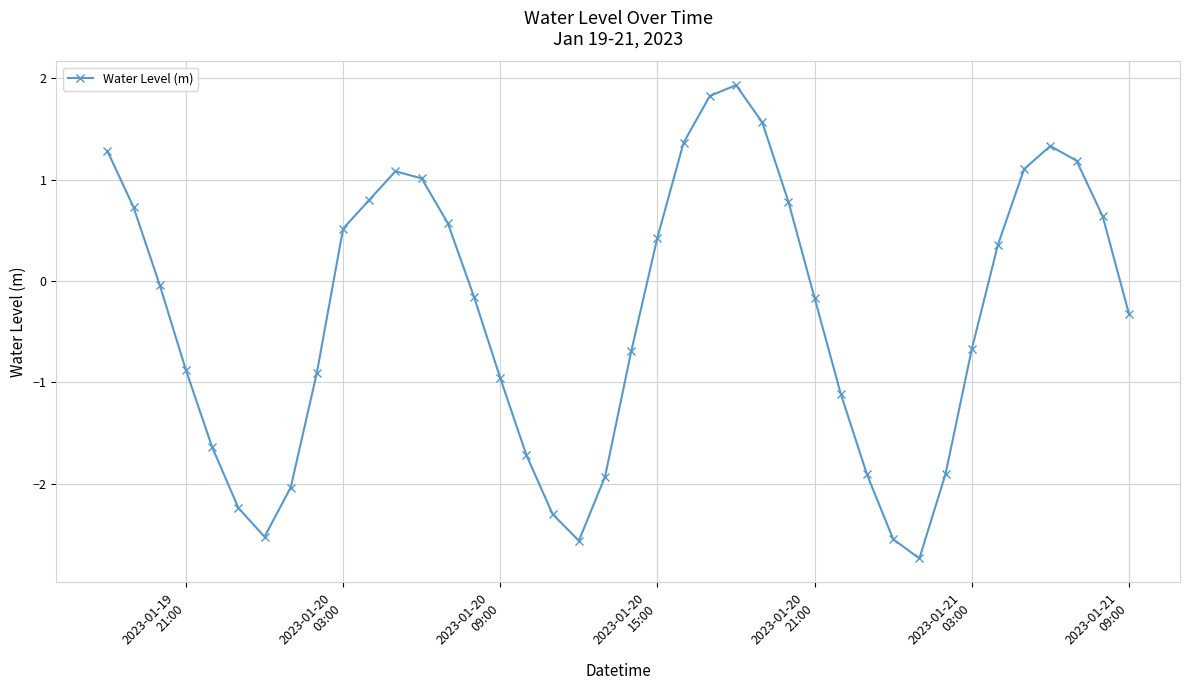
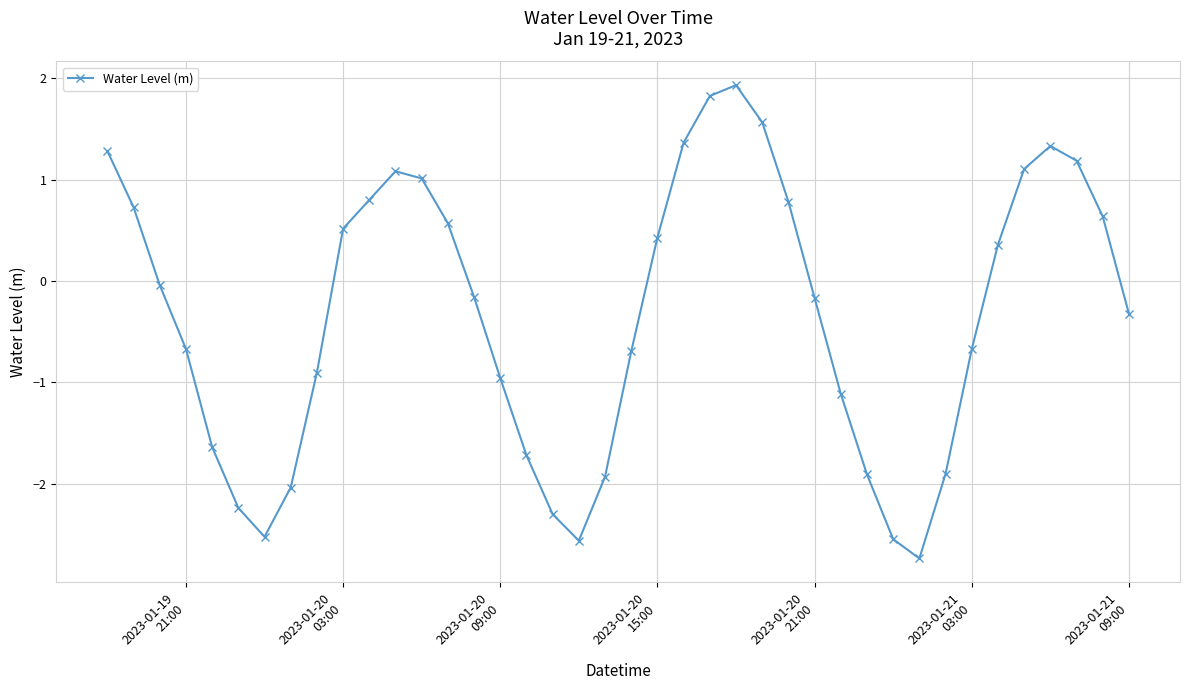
  {
-   "2023-01-19 21:00": -0.88,
+   "2023-01-19 21:00": -0.67,
    "2023-01-20 03:00": 0.52,
    "2023-01-20 09:00": -0.96,
    "2023-01-20 15:00": 0.43,
    "2023-01-20 21:00": -0.17,
    "2023-01-21 03:00": -0.67,
    "2023-01-21 09:00": -0.32
  }
